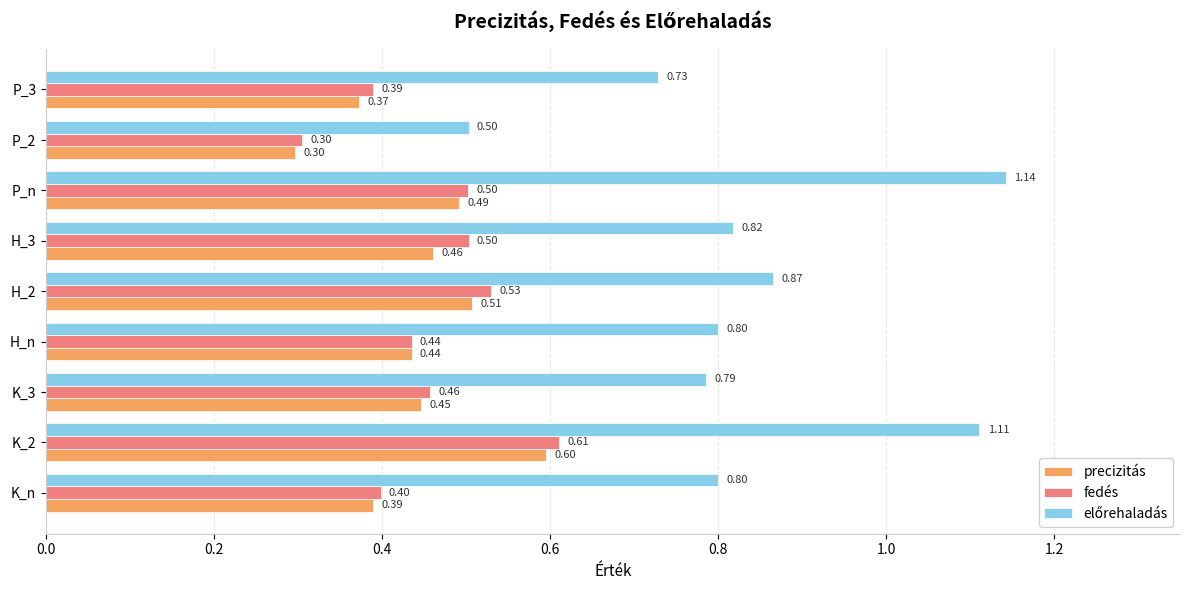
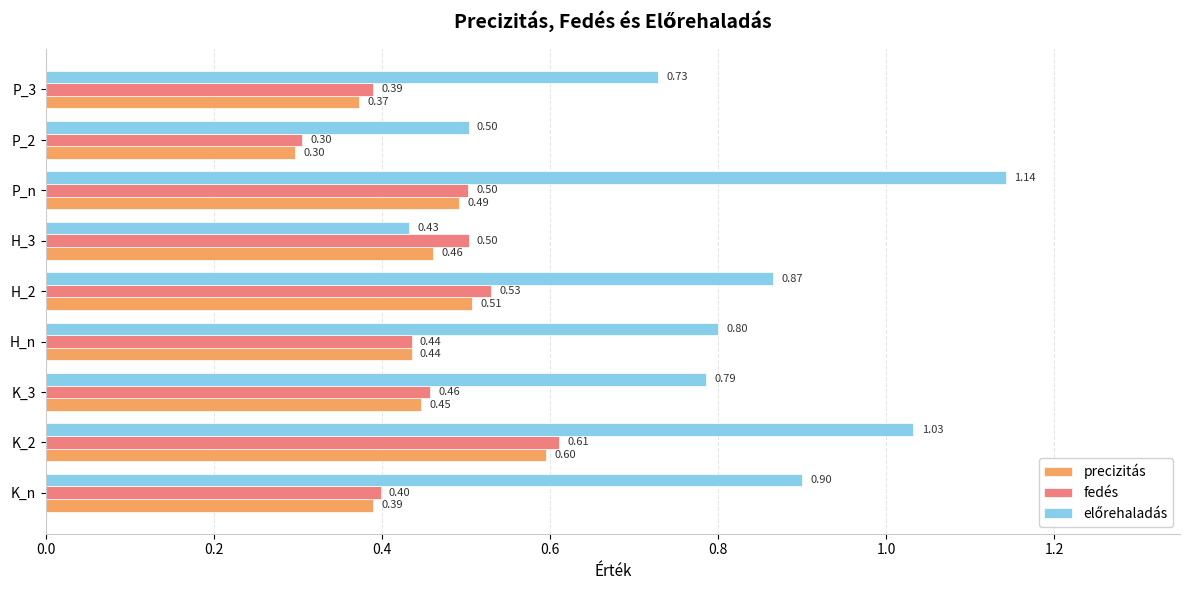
  {
    "előrehaladás": {
      "P_3": 0.73,
      "P_2": 0.50,
      "P_n": 1.14,
-     "H_3": 0.82,
+     "H_3": 0.43,
      "H_2": 0.87,
      "H_n": 0.80,
      "K_3": 0.79,
-     "K_2": 1.11,
-     "K_n": 0.80
+     "K_2": 1.03,
+     "K_n": 0.90
    }
  }
